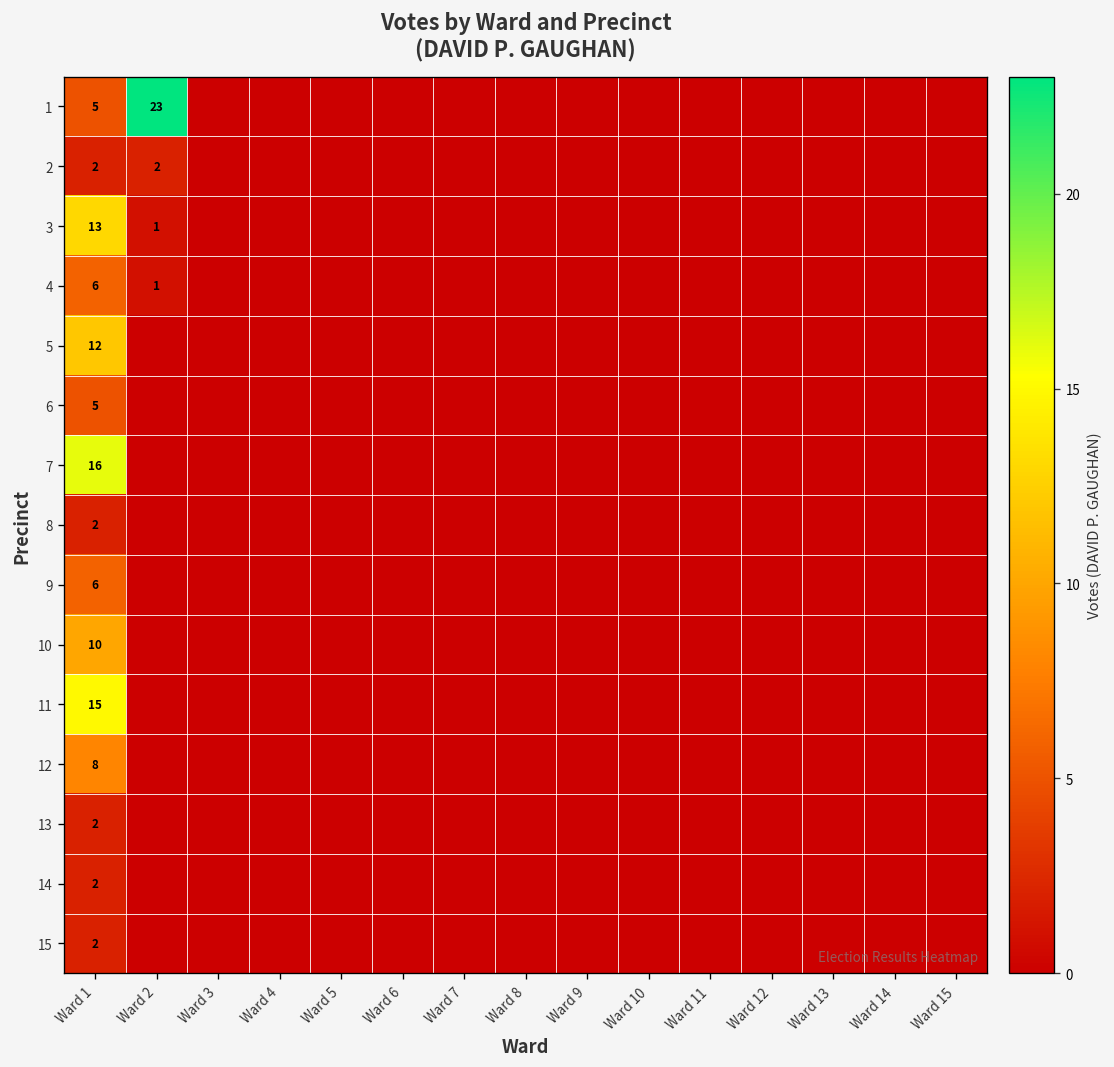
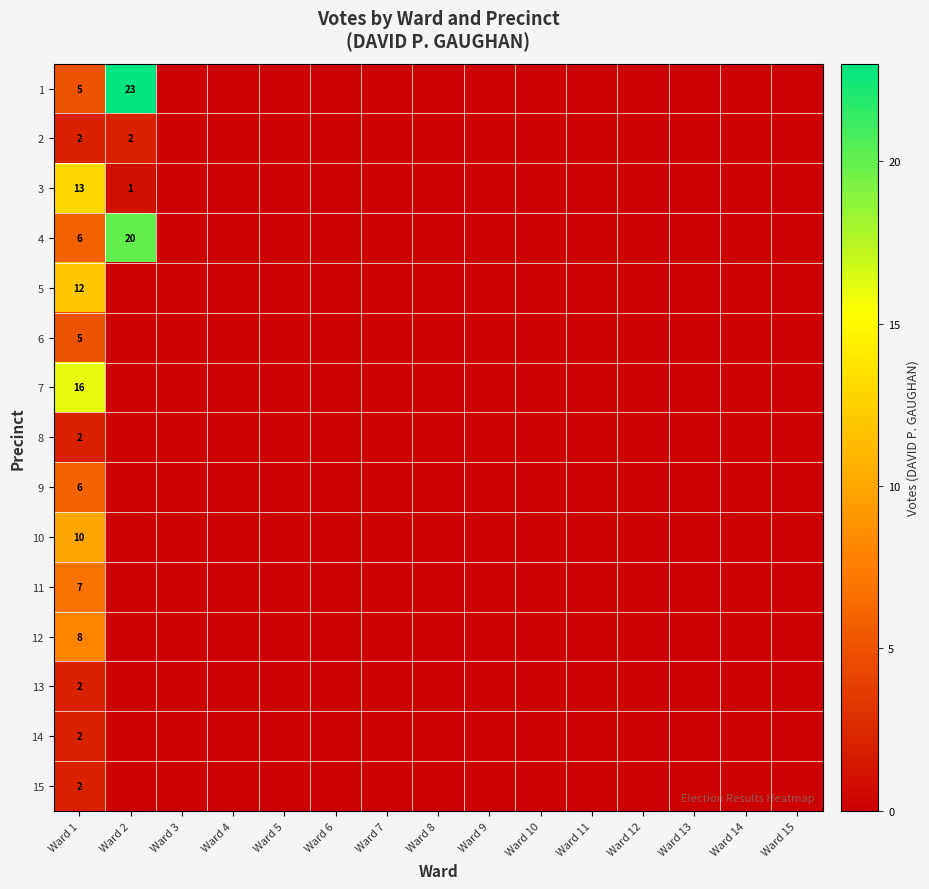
  {
    "1": {
      "Ward 1": 5,
      "Ward 2": 23
    },
    "2": {
      "Ward 1": 2,
      "Ward 2": 2
    },
    "3": {
      "Ward 1": 13,
      "Ward 2": 1
    },
    "4": {
      "Ward 1": 6,
-     "Ward 2": 1
+     "Ward 2": 20
    },
    "5": {
      "Ward 1": 12
    },
    "6": {
      "Ward 1": 5
    },
    "7": {
      "Ward 1": 16
    },
    "8": {
      "Ward 1": 2
    },
    "9": {
      "Ward 1": 6
    },
    "10": {
      "Ward 1": 10
    },
    "11": {
-     "Ward 1": 15
+     "Ward 1": 7
    },
    "12": {
      "Ward 1": 8
    },
    "13": {
      "Ward 1": 2
    },
    "14": {
      "Ward 1": 2
    },
    "15": {
      "Ward 1": 2
    }
  }
